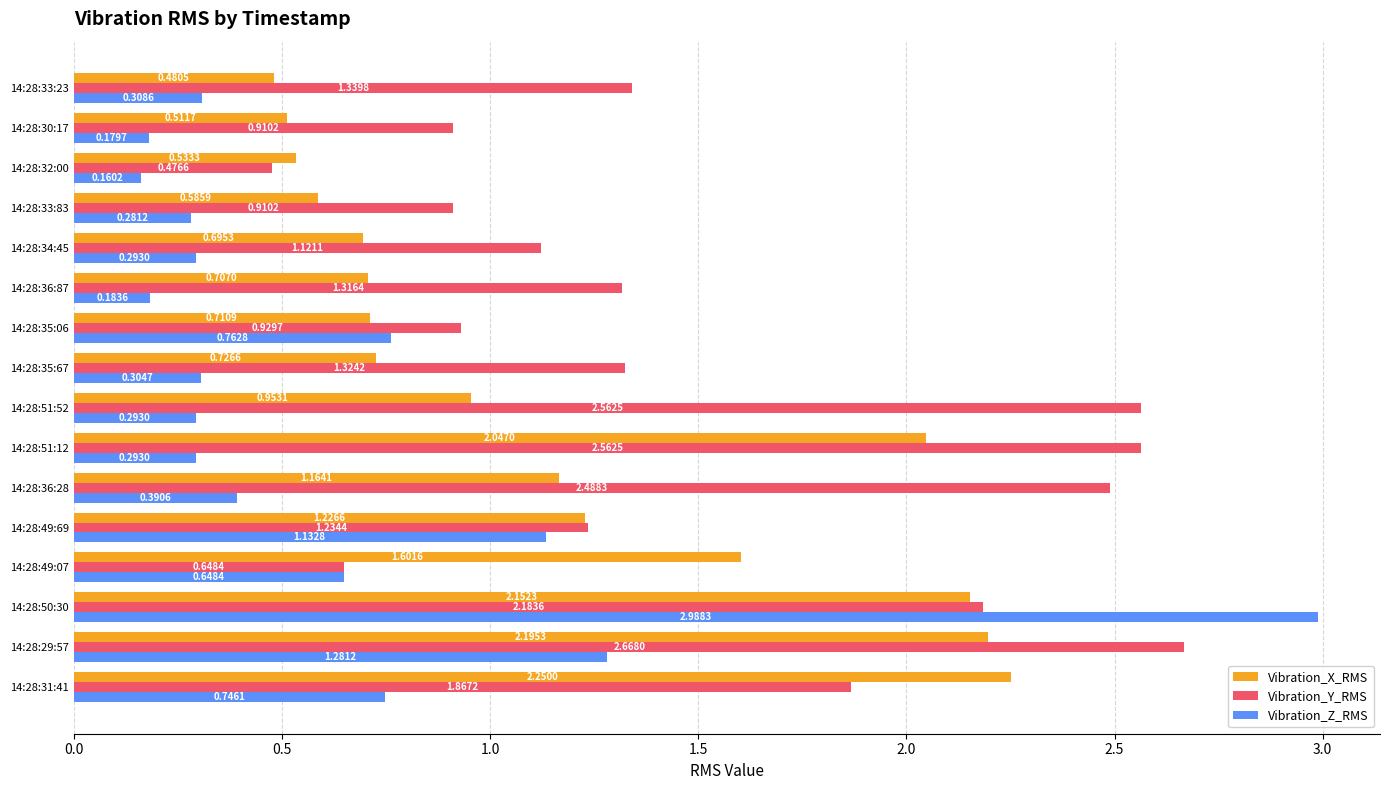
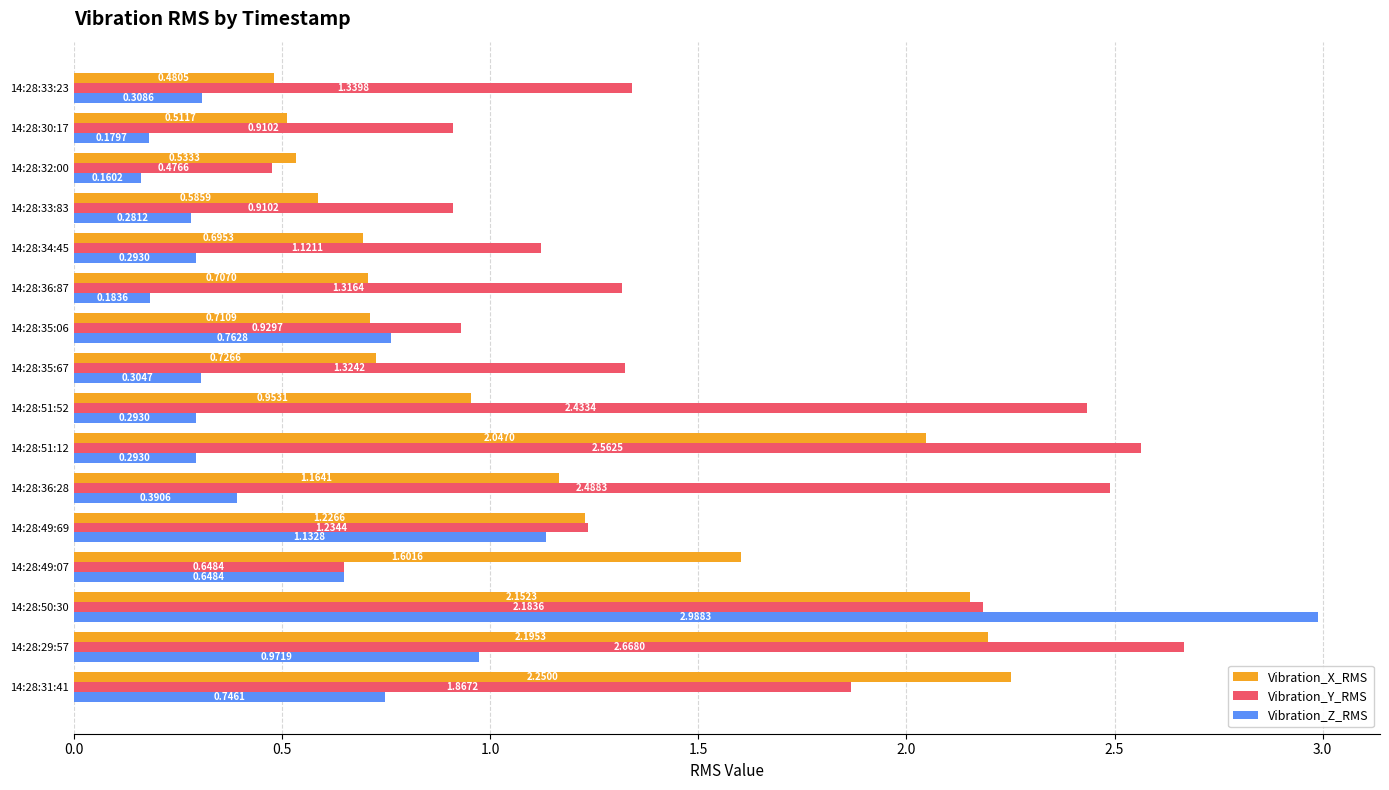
  {
    "Vibration_X_RMS": {
      "14:28:33:23": 0.4805,
      "14:28:30:17": 0.5117,
      "14:28:32:00": 0.5333,
      "14:28:33:83": 0.5859,
      "14:28:34:45": 0.6953,
      "14:28:36:87": 0.7070,
      "14:28:35:06": 0.7109,
      "14:28:35:67": 0.7266,
      "14:28:51:52": 0.9531,
      "14:28:51:12": 2.0470,
      "14:28:36:28": 1.1641,
      "14:28:49:69": 1.2266,
      "14:28:49:07": 1.6016,
      "14:28:50:30": 2.1523,
      "14:28:29:57": 2.1953,
      "14:28:31:41": 2.2500
    },
    "Vibration_Y_RMS": {
      "14:28:33:23": 1.3398,
      "14:28:30:17": 0.9102,
      "14:28:32:00": 0.4766,
      "14:28:33:83": 0.9102,
      "14:28:34:45": 1.1211,
      "14:28:36:87": 1.3164,
      "14:28:35:06": 0.9297,
      "14:28:35:67": 1.3242,
-     "14:28:51:52": 2.5625,
+     "14:28:51:52": 2.4334,
      "14:28:51:12": 2.5625,
      "14:28:36:28": 2.4883,
      "14:28:49:69": 1.2344,
      "14:28:49:07": 0.6484,
      "14:28:50:30": 2.1836,
      "14:28:29:57": 2.6680,
      "14:28:31:41": 1.8672
    },
    "Vibration_Z_RMS": {
      "14:28:33:23": 0.3086,
      "14:28:30:17": 0.1797,
      "14:28:32:00": 0.1602,
      "14:28:33:83": 0.2812,
      "14:28:34:45": 0.2930,
      "14:28:36:87": 0.1836,
      "14:28:35:06": 0.7628,
      "14:28:35:67": 0.3047,
      "14:28:51:52": 0.2930,
      "14:28:51:12": 0.2930,
      "14:28:36:28": 0.3906,
      "14:28:49:69": 1.1328,
      "14:28:49:07": 0.6484,
      "14:28:50:30": 2.9883,
-     "14:28:29:57": 1.2812,
+     "14:28:29:57": 0.9719,
      "14:28:31:41": 0.7461
    }
  }
